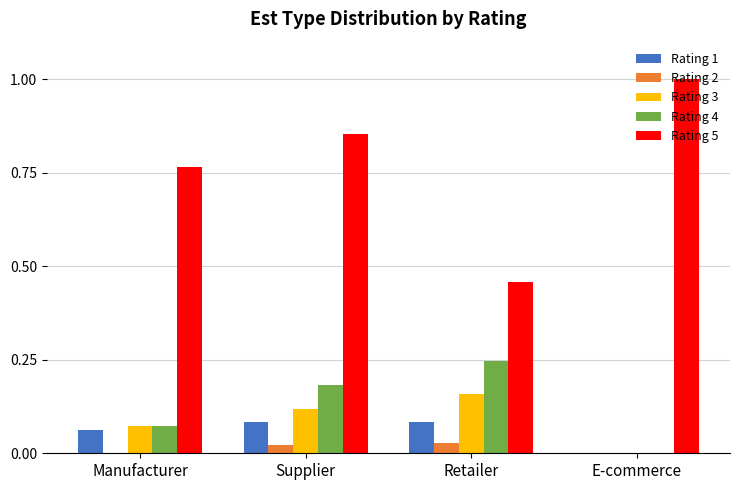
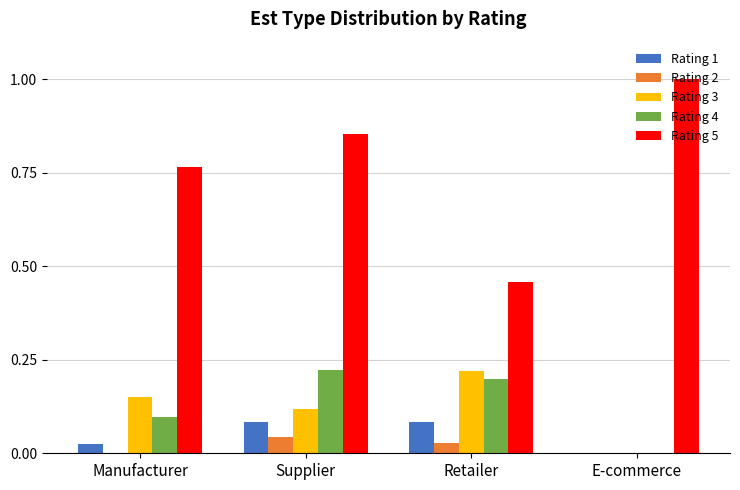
  {
    "Rating 1": {
-     "Manufacturer": 0.06,
+     "Manufacturer": 0.02,
      "Supplier": 0.08,
      "Retailer": 0.08,
      "E-commerce": 0.00
    },
    "Rating 2": {
      "Manufacturer": 0.00,
-     "Supplier": 0.02,
+     "Supplier": 0.04,
      "Retailer": 0.03,
      "E-commerce": 0.00
    },
    "Rating 3": {
-     "Manufacturer": 0.07,
+     "Manufacturer": 0.15,
      "Supplier": 0.12,
-     "Retailer": 0.16,
+     "Retailer": 0.22,
      "E-commerce": 0.00
    },
    "Rating 4": {
-     "Manufacturer": 0.07,
-     "Supplier": 0.18,
-     "Retailer": 0.25,
+     "Manufacturer": 0.10,
+     "Supplier": 0.22,
+     "Retailer": 0.20,
      "E-commerce": 0.00
    },
    "Rating 5": {
      "Manufacturer": 0.76,
      "Supplier": 0.85,
      "Retailer": 0.46,
      "E-commerce": 1.00
    }
  }
